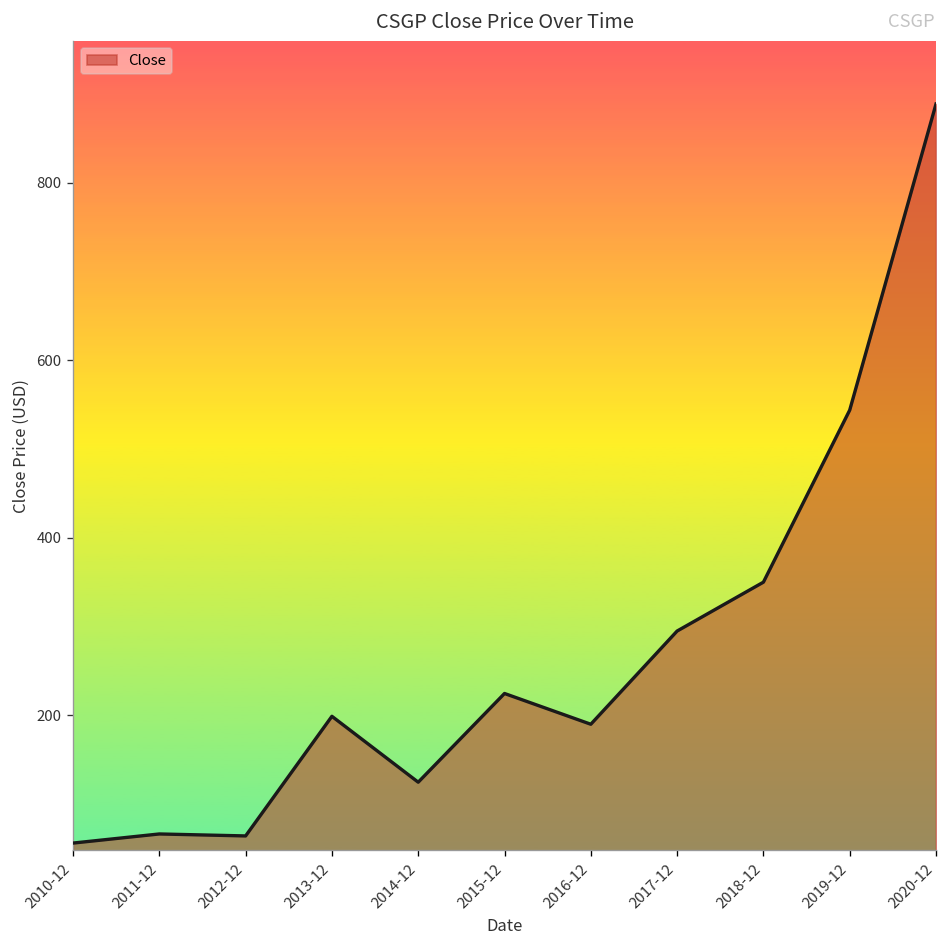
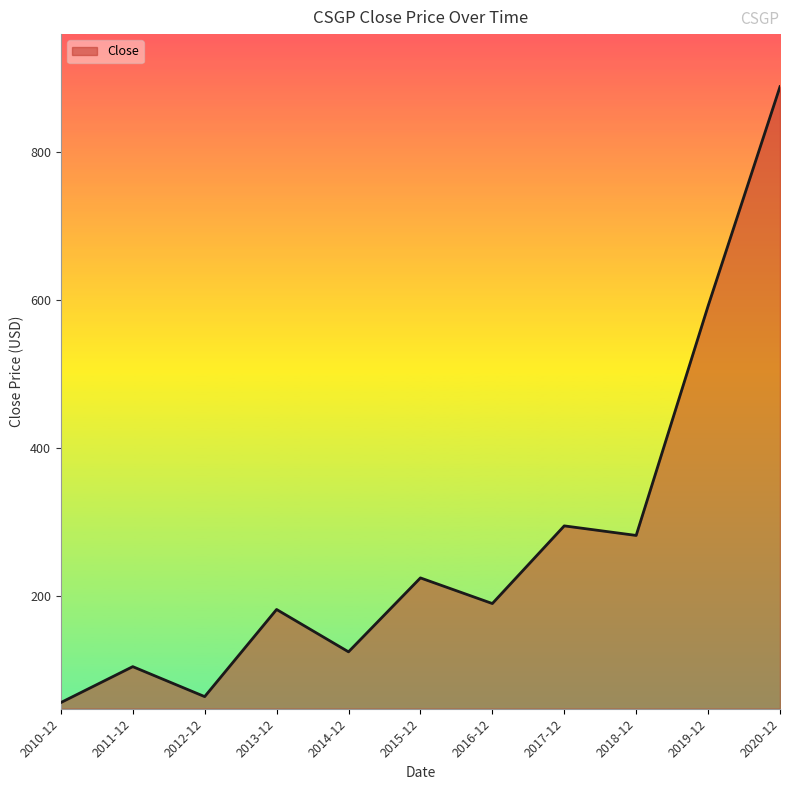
  {
    "2010-12": 60,
-   "2011-12": 70,
+   "2011-12": 100,
    "2012-12": 60,
-   "2013-12": 200,
+   "2013-12": 180,
    "2014-12": 120,
    "2015-12": 220,
    "2016-12": 190,
    "2017-12": 290,
-   "2018-12": 350,
-   "2019-12": 540,
+   "2018-12": 280,
+   "2019-12": 590,
    "2020-12": 890
  }
